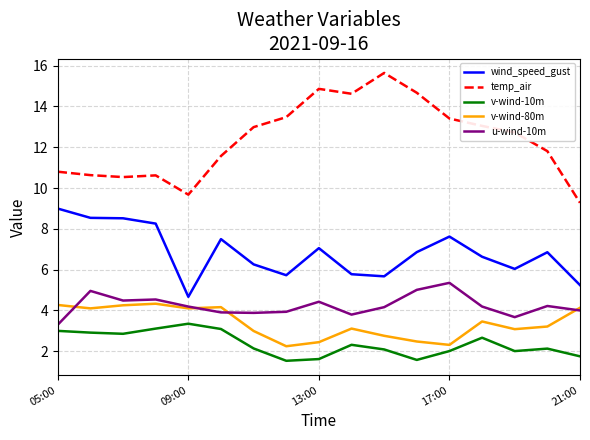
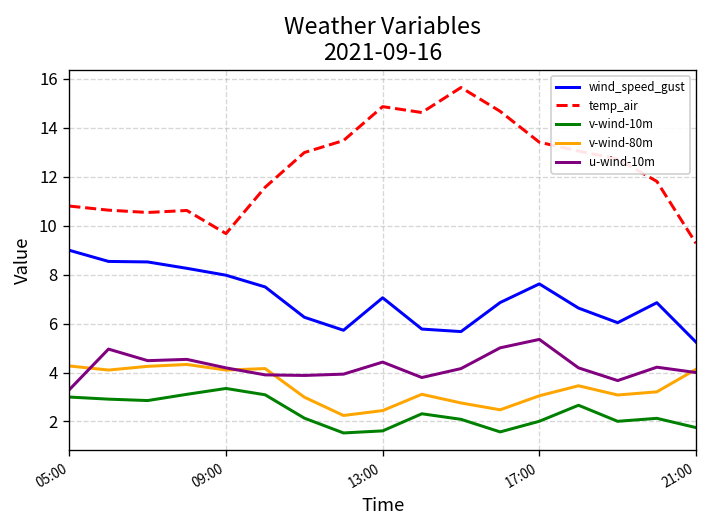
  {
    "wind_speed_gust": {
      "05:00": 9.0,
-     "09:00": 4.7,
+     "09:00": 8.0,
      "13:00": 7.1,
      "17:00": 7.6,
      "21:00": 5.2
    },
    "temp_air": {
      "05:00": 10.8,
      "09:00": 9.7,
      "13:00": 14.9,
      "17:00": 13.4,
      "21:00": 9.3
    },
    "v-wind-10m": {
      "05:00": 3.0,
      "09:00": 3.3,
      "13:00": 1.6,
      "17:00": 2.0,
      "21:00": 1.8
    },
    "v-wind-80m": {
      "05:00": 4.3,
      "13:00": 2.4,
-     "17:00": 2.3,
+     "17:00": 3.0,
      "21:00": 4.1
    },
    "u-wind-10m": {
      "05:00": 3.3,
      "13:00": 4.4,
      "17:00": 5.4,
      "21:00": 4.0
    }
  }
